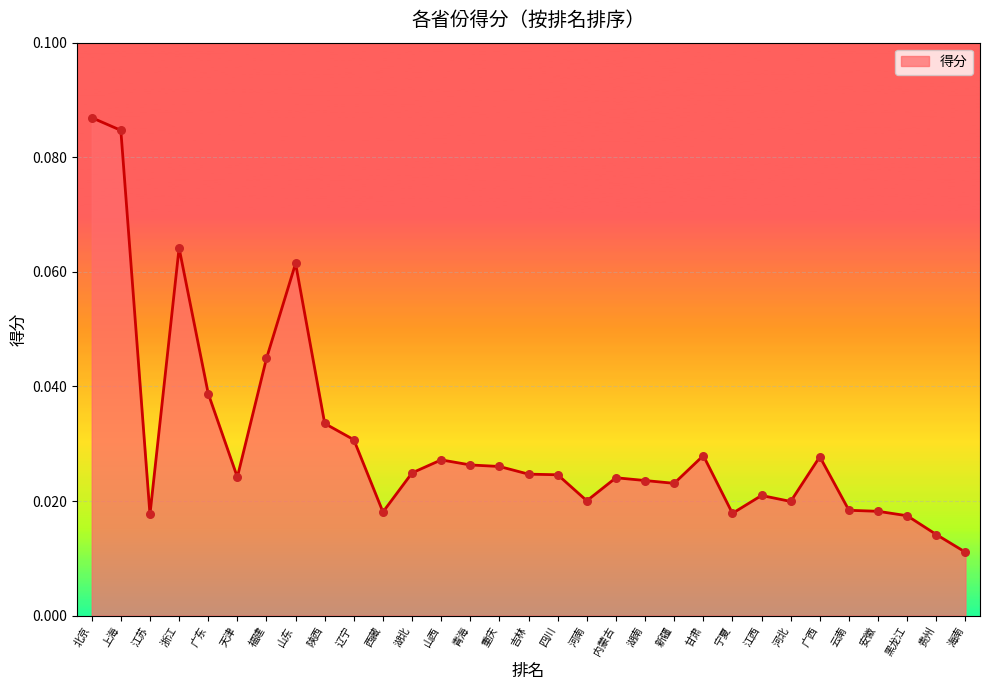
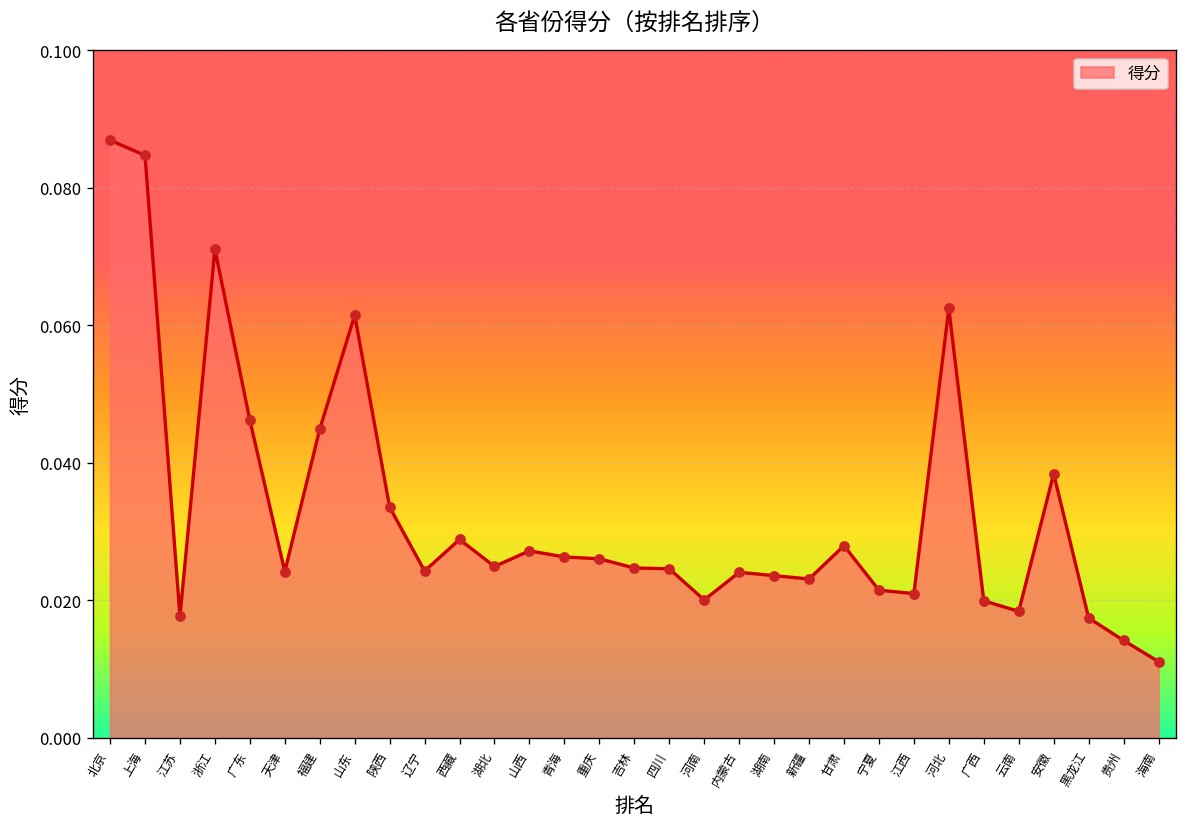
  {
    "北京": 0.087,
    "上海": 0.085,
    "江苏": 0.018,
-   "浙江": 0.064,
-   "广东": 0.039,
+   "浙江": 0.071,
+   "广东": 0.046,
    "天津": 0.024,
    "福建": 0.045,
    "山东": 0.061,
    "陕西": 0.034,
-   "辽宁": 0.031,
-   "西藏": 0.018,
+   "辽宁": 0.024,
+   "西藏": 0.029,
    "湖北": 0.025,
    "山西": 0.027,
    "青海": 0.026,
    "重庆": 0.026,
    "吉林": 0.025,
    "四川": 0.025,
    "河南": 0.020,
    "内蒙古": 0.024,
    "湖南": 0.024,
    "新疆": 0.023,
    "甘肃": 0.028,
-   "宁夏": 0.018,
+   "宁夏": 0.021,
    "江西": 0.021,
-   "河北": 0.020,
-   "广西": 0.028,
+   "河北": 0.062,
+   "广西": 0.020,
    "云南": 0.018,
-   "安徽": 0.018,
+   "安徽": 0.038,
    "黑龙江": 0.017,
    "贵州": 0.014,
    "海南": 0.011
  }
